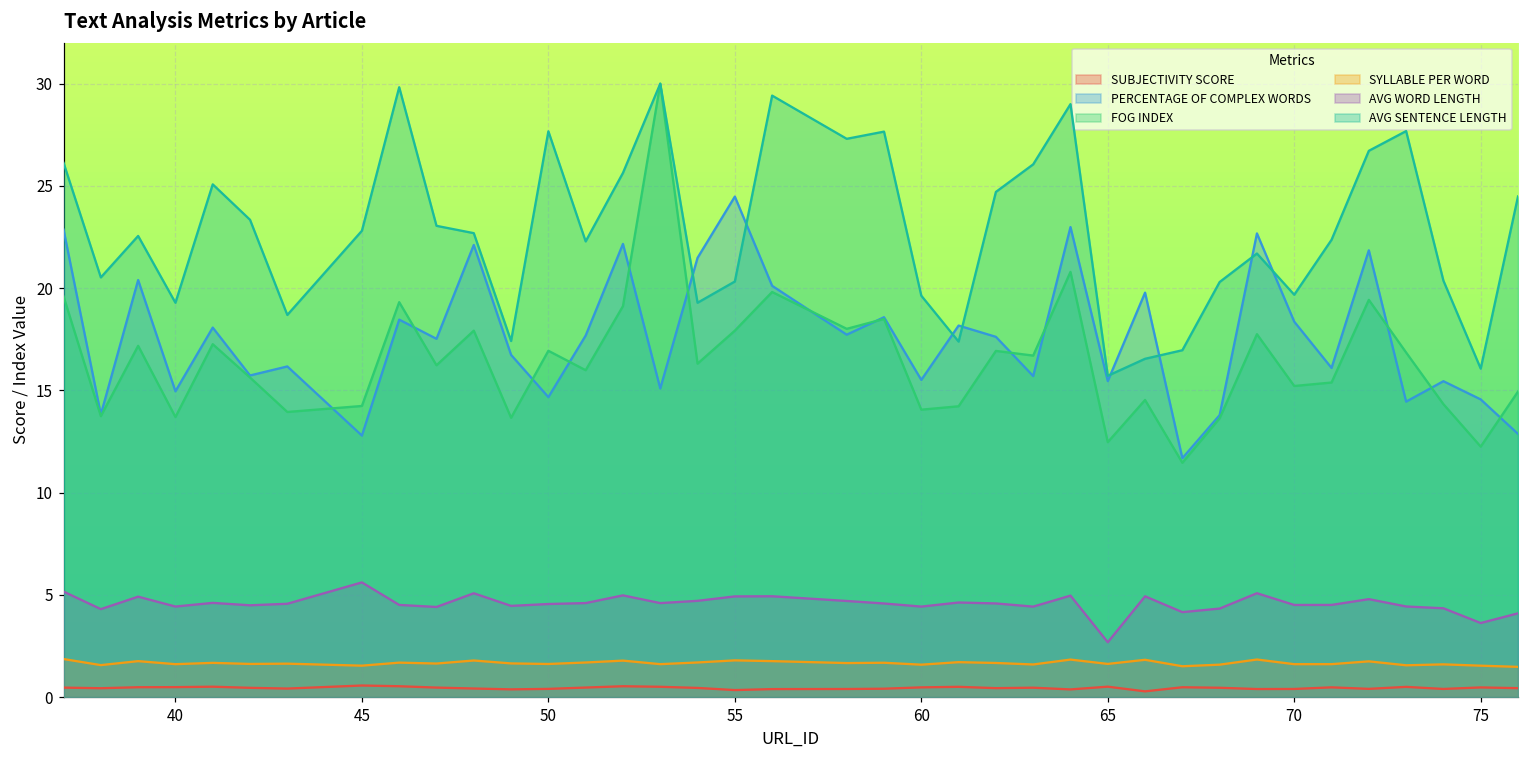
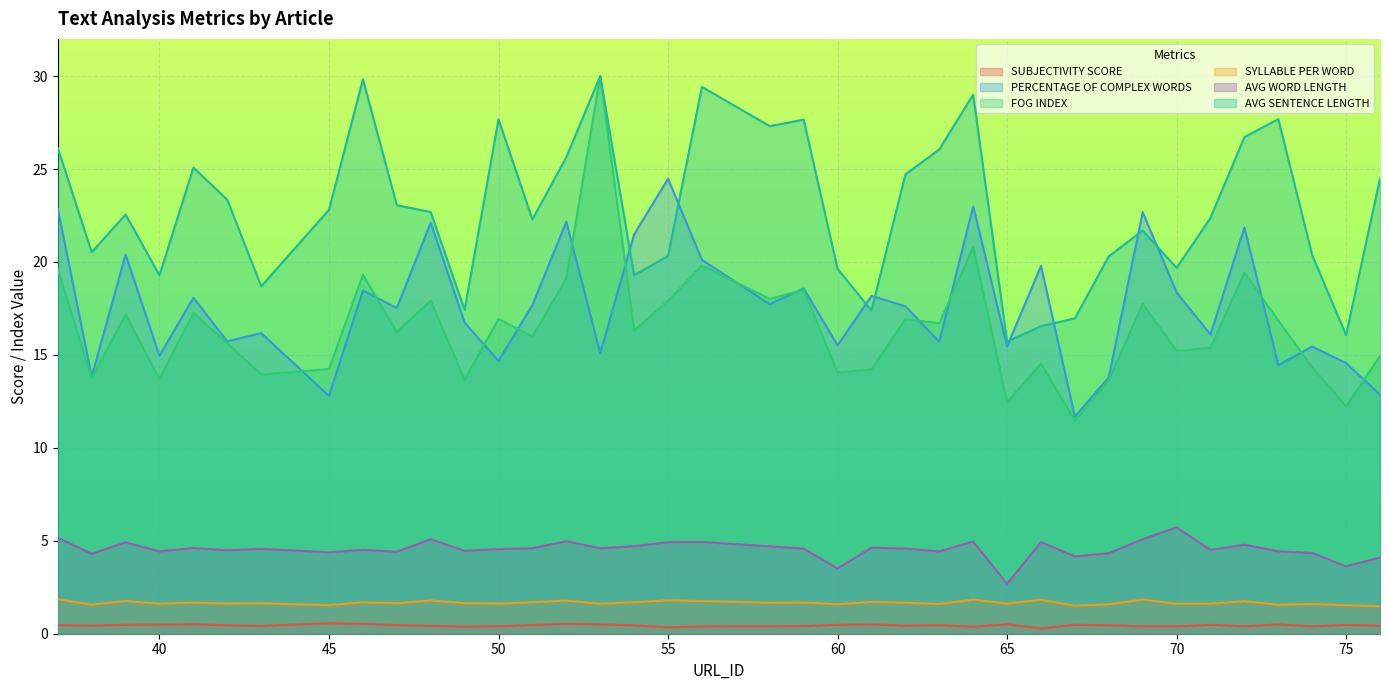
  {
    "AVG WORD LENGTH": {
      "40": 4.4,
-     "45": 5.6,
+     "45": 4.4,
      "50": 4.6,
      "55": 4.9,
-     "60": 4.4,
+     "60": 3.5,
      "65": 2.7,
-     "70": 4.5,
+     "70": 5.7,
      "75": 3.6
    }
  }
